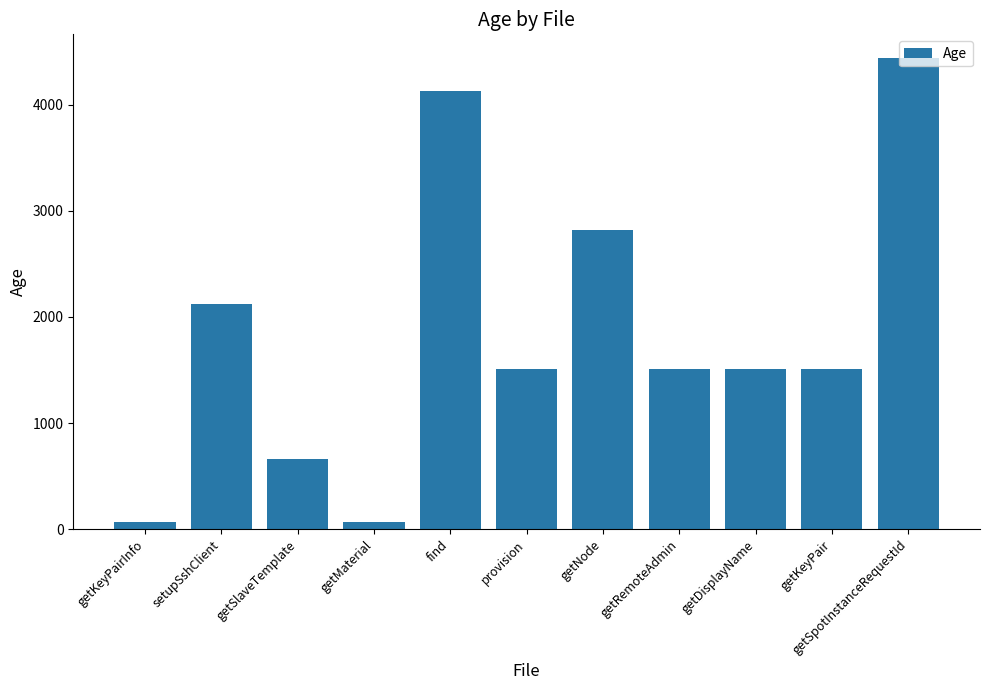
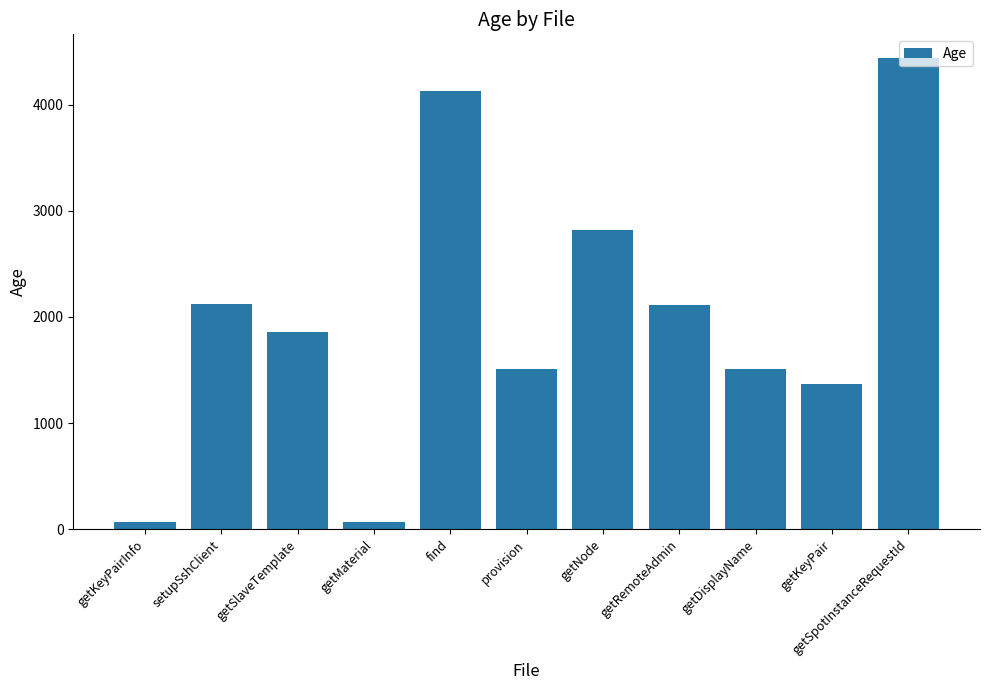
  {
    "getKeyPairInfo": 70,
    "setupSshClient": 2120,
-   "getSlaveTemplate": 660,
+   "getSlaveTemplate": 1860,
    "getMaterial": 70,
    "find": 4130,
    "provision": 1510,
    "getNode": 2820,
-   "getRemoteAdmin": 1510,
+   "getRemoteAdmin": 2110,
    "getDisplayName": 1510,
-   "getKeyPair": 1510
+   "getKeyPair": 1370
  }
